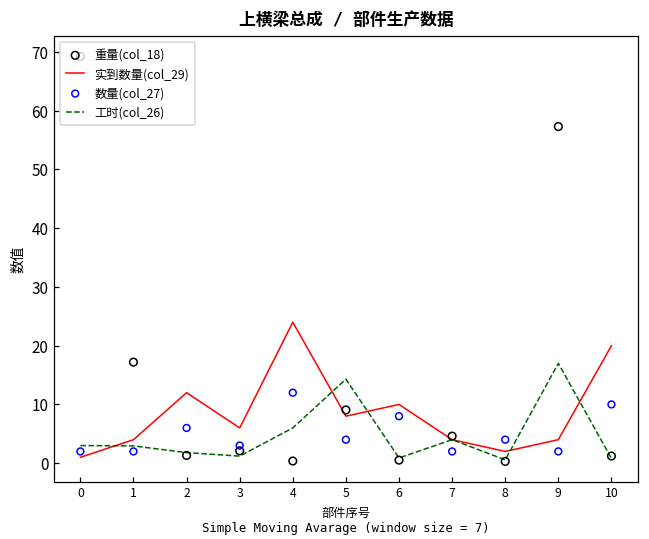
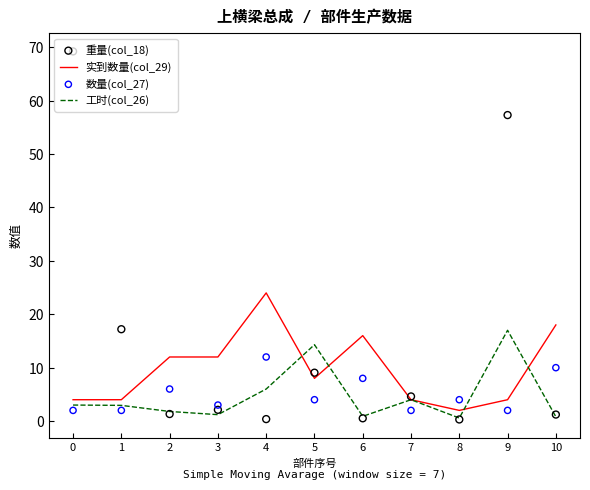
  {
    "实到数量(col_29)": {
-     "0": 1,
+     "0": 4,
      "1": 4,
      "2": 12,
-     "3": 6,
+     "3": 12,
      "4": 24,
      "5": 8,
-     "6": 10,
+     "6": 16,
      "8": 2,
      "9": 4,
-     "10": 20
+     "10": 18
    },
    "工时(col_26)": {
      "0": 3,
      "1": 3,
      "3": 1,
      "4": 6,
      "5": 14,
      "9": 17
    }
  }
